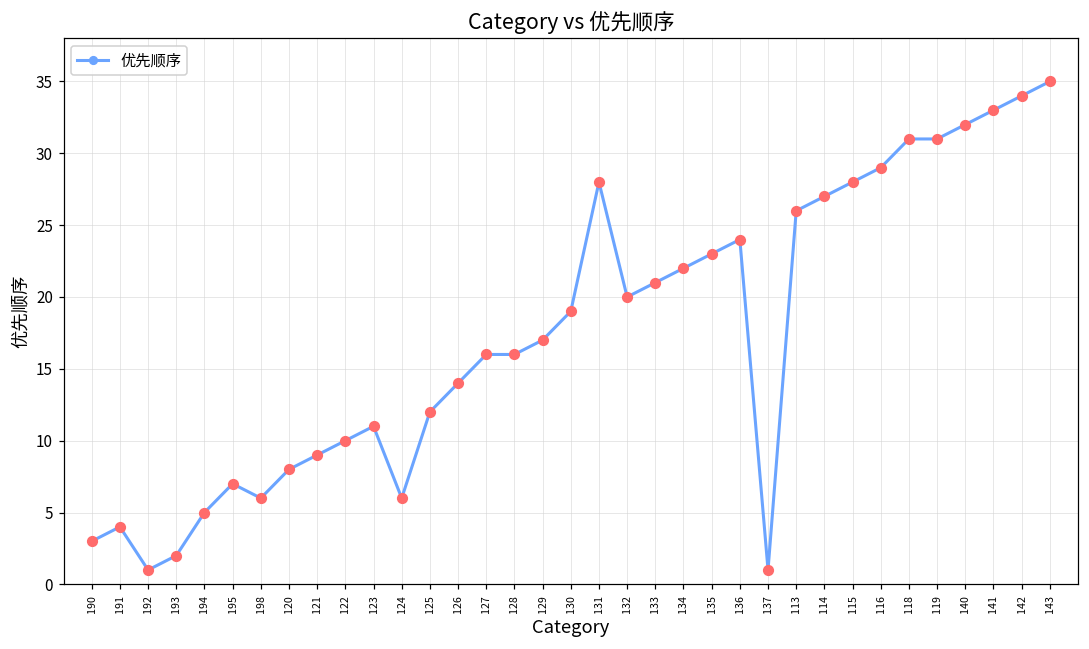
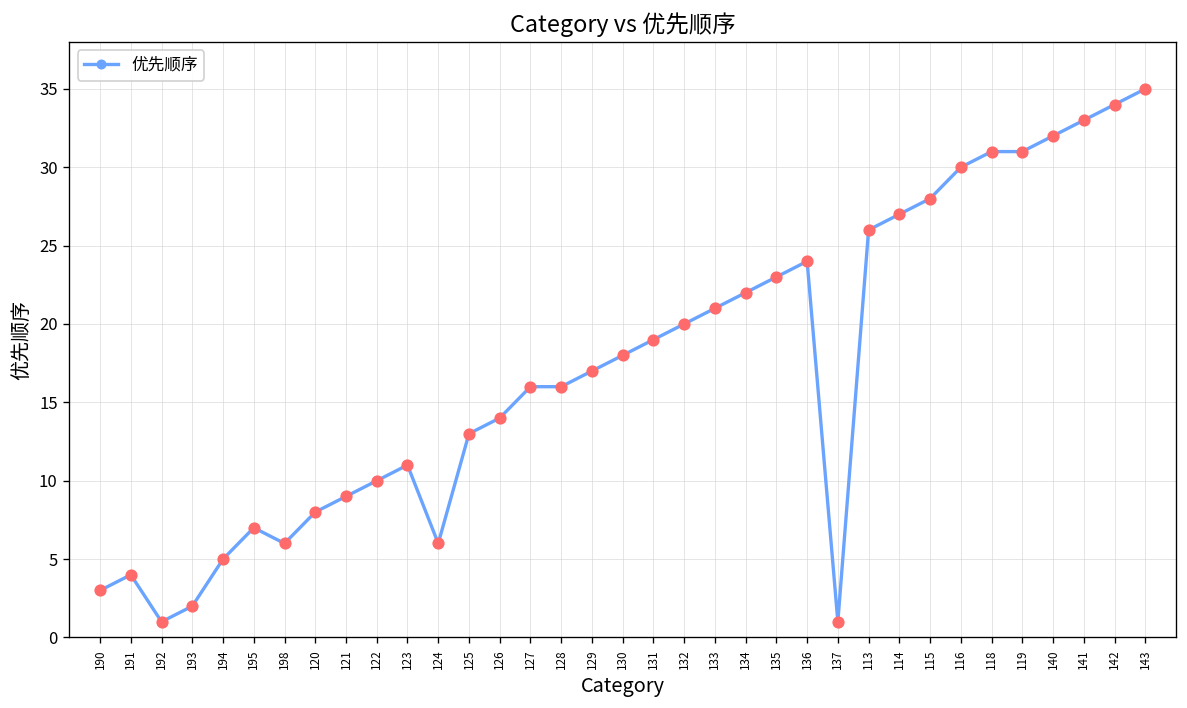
  {
    "190": 3,
    "191": 4,
    "192": 1,
    "193": 2,
    "194": 5,
    "195": 7,
    "198": 6,
    "120": 8,
    "121": 9,
    "122": 10,
    "123": 11,
    "124": 6,
-   "125": 12,
+   "125": 13,
    "126": 14,
    "127": 16,
    "128": 16,
    "129": 17,
-   "130": 19,
-   "131": 28,
+   "130": 18,
+   "131": 19,
    "132": 20,
    "133": 21,
    "134": 22,
    "135": 23,
    "136": 24,
    "137": 1,
    "113": 26,
    "114": 27,
    "115": 28,
-   "116": 29,
+   "116": 30,
    "118": 31,
    "119": 31,
    "140": 32,
    "141": 33,
    "142": 34,
    "143": 35
  }
